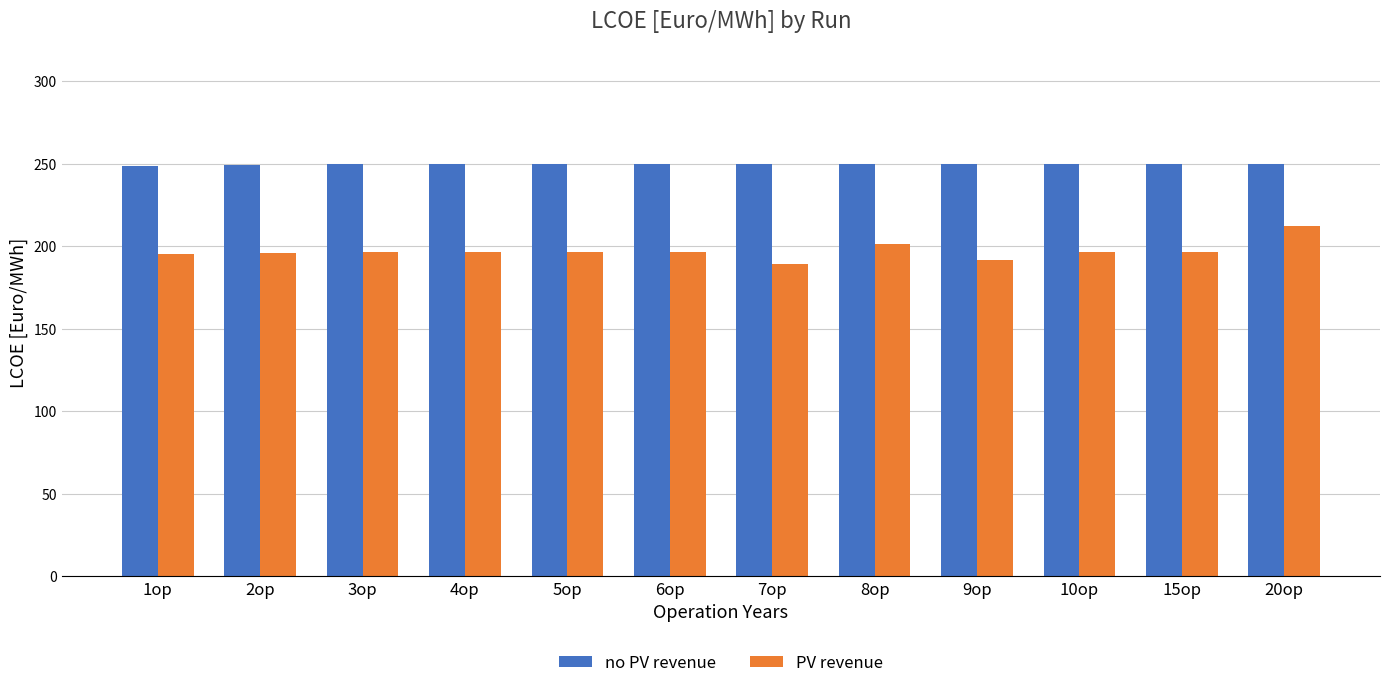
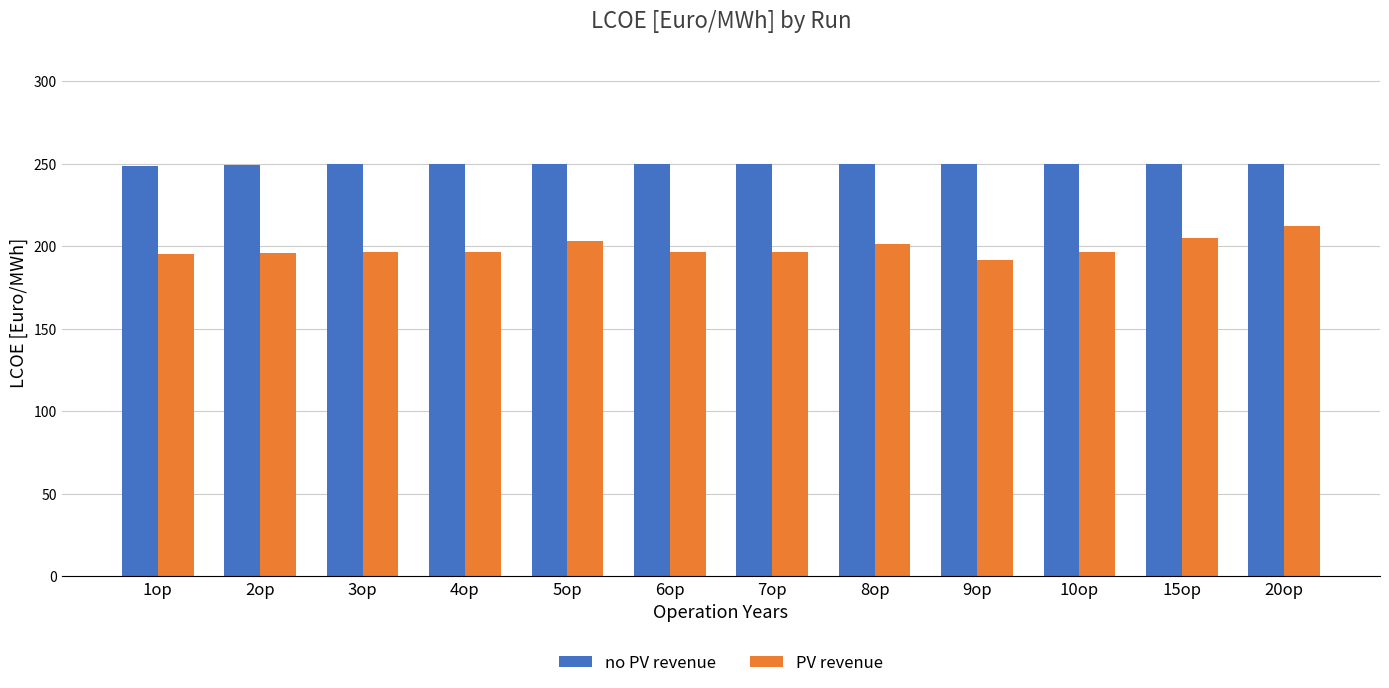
  {
    "no PV revenue": {
      "1op": 249,
      "2op": 249,
      "3op": 250,
      "4op": 250,
      "5op": 250,
      "6op": 250,
      "7op": 250,
      "8op": 250,
      "9op": 250,
      "10op": 250,
      "15op": 250,
      "20op": 250
    },
    "PV revenue": {
      "1op": 195,
      "2op": 196,
      "3op": 196,
      "4op": 196,
-     "5op": 196,
+     "5op": 203,
      "6op": 197,
-     "7op": 189,
+     "7op": 196,
      "8op": 201,
      "9op": 192,
      "10op": 196,
-     "15op": 196,
+     "15op": 205,
      "20op": 212
    }
  }
